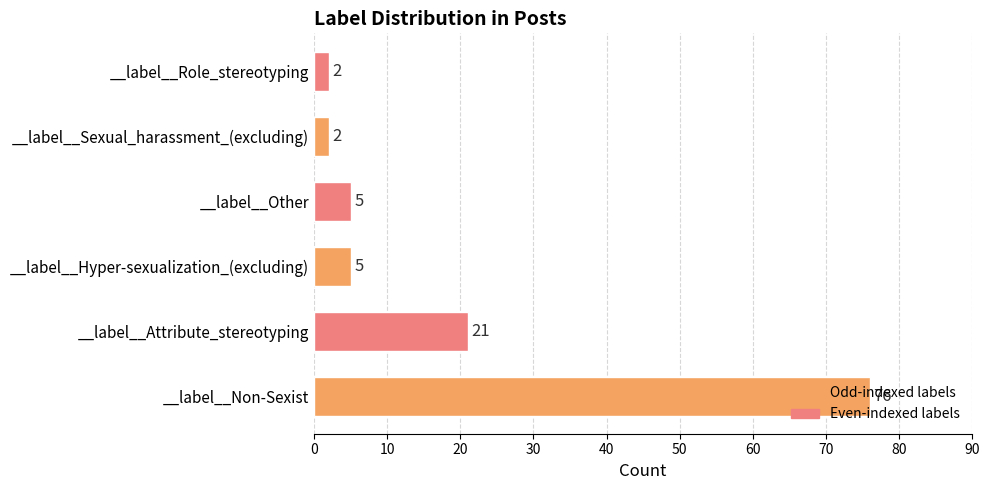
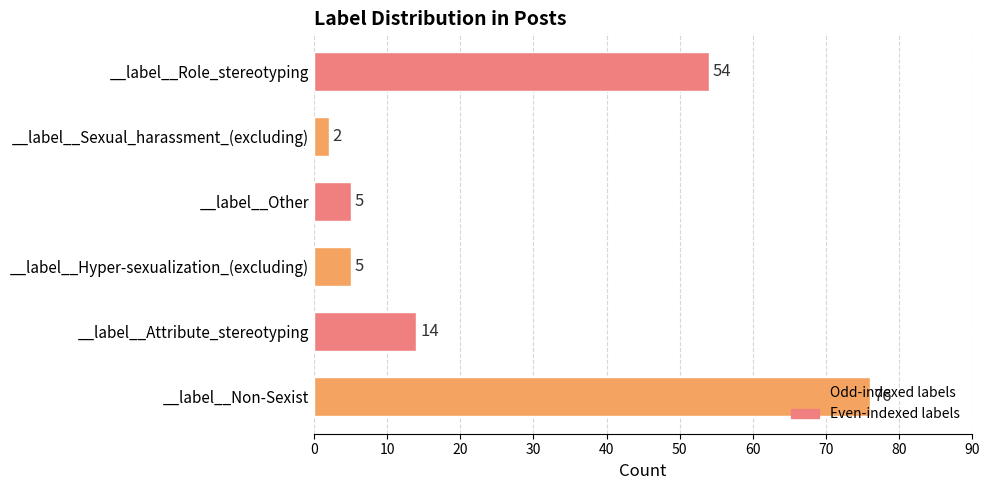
  {
-   "__label__Role_stereotyping": 2,
+   "__label__Role_stereotyping": 54,
    "__label__Sexual_harassment_(excluding)": 2,
    "__label__Other": 5,
    "__label__Hyper-sexualization_(excluding)": 5,
-   "__label__Attribute_stereotyping": 21,
+   "__label__Attribute_stereotyping": 14,
    "__label__Non-Sexist": 76
  }
